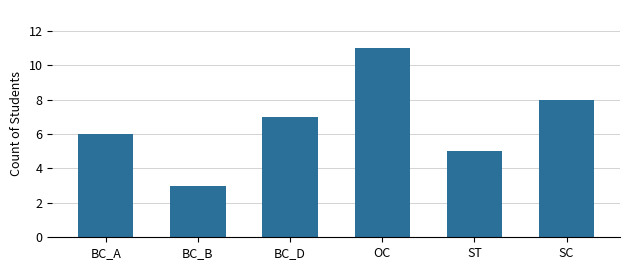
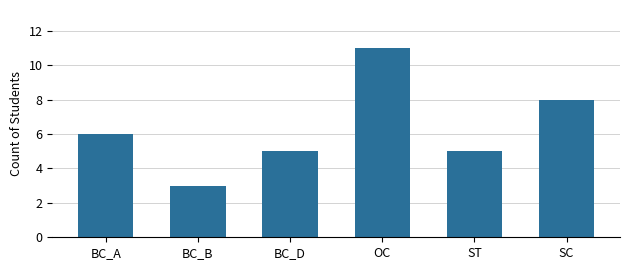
  {
    "BC_A": 6,
    "BC_B": 3,
-   "BC_D": 7,
+   "BC_D": 5,
    "OC": 11,
    "ST": 5,
    "SC": 8
  }
